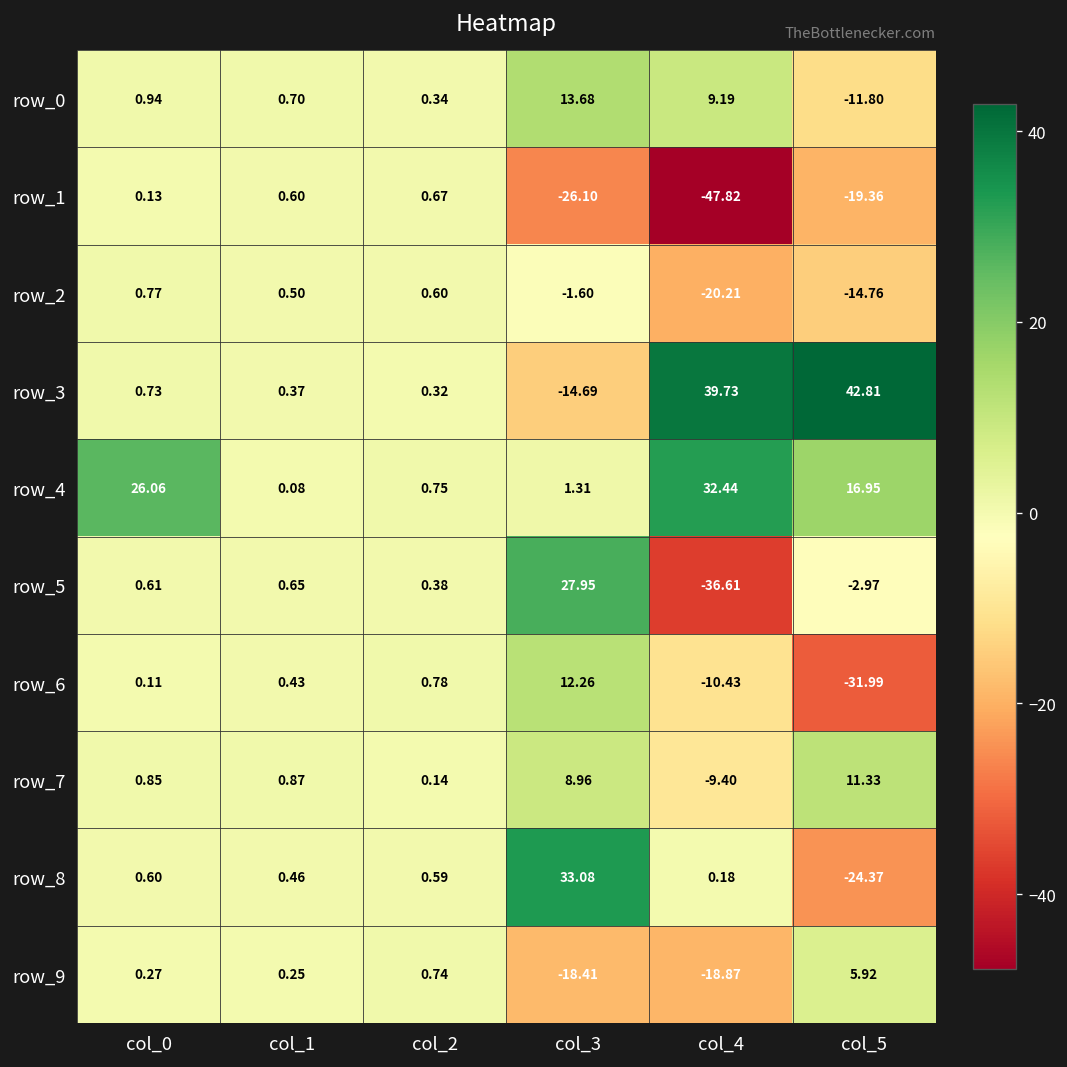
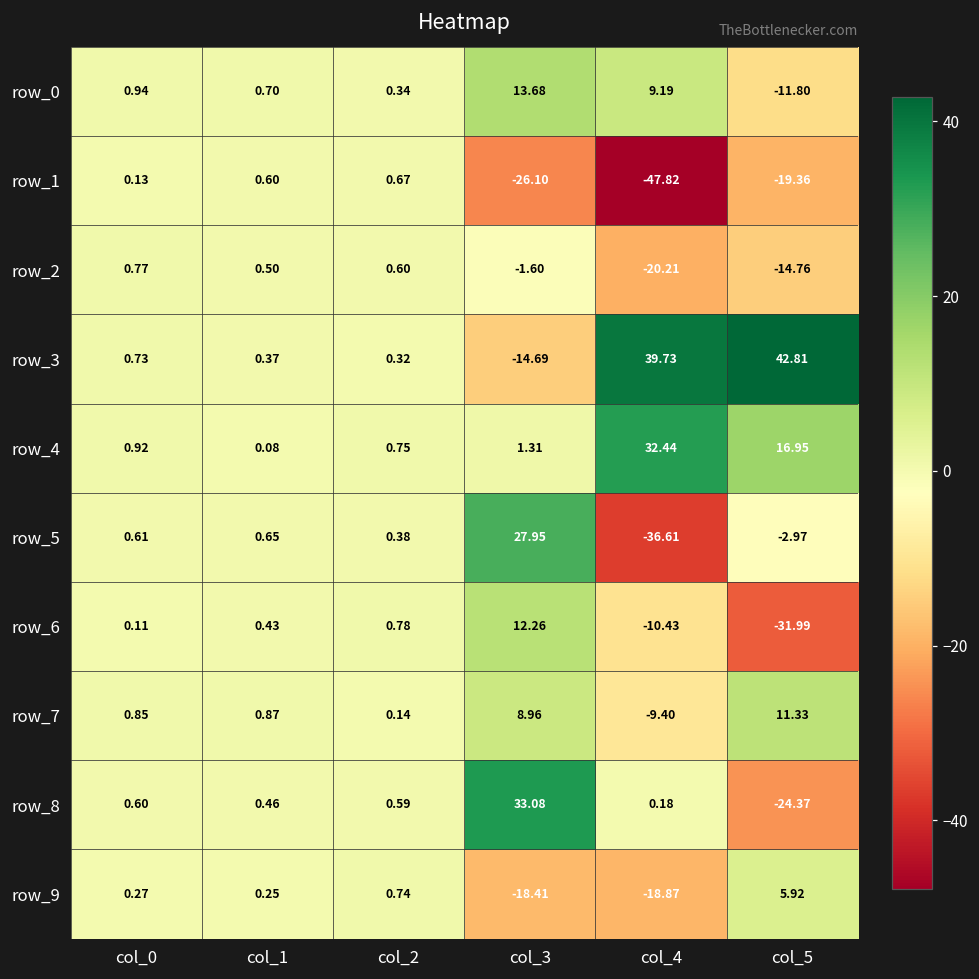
  {
    "row_0": {
      "col_0": 0.94,
      "col_1": 0.70,
      "col_2": 0.34,
      "col_3": 13.68,
      "col_4": 9.19,
      "col_5": -11.80
    },
    "row_1": {
      "col_0": 0.13,
      "col_1": 0.60,
      "col_2": 0.67,
      "col_3": -26.10,
      "col_4": -47.82,
      "col_5": -19.36
    },
    "row_2": {
      "col_0": 0.77,
      "col_1": 0.50,
      "col_2": 0.60,
      "col_3": -1.60,
      "col_4": -20.21,
      "col_5": -14.76
    },
    "row_3": {
      "col_0": 0.73,
      "col_1": 0.37,
      "col_2": 0.32,
      "col_3": -14.69,
      "col_4": 39.73,
      "col_5": 42.81
    },
    "row_4": {
-     "col_0": 26.06,
+     "col_0": 0.92,
      "col_1": 0.08,
      "col_2": 0.75,
      "col_3": 1.31,
      "col_4": 32.44,
      "col_5": 16.95
    },
    "row_5": {
      "col_0": 0.61,
      "col_1": 0.65,
      "col_2": 0.38,
      "col_3": 27.95,
      "col_4": -36.61,
      "col_5": -2.97
    },
    "row_6": {
      "col_0": 0.11,
      "col_1": 0.43,
      "col_2": 0.78,
      "col_3": 12.26,
      "col_4": -10.43,
      "col_5": -31.99
    },
    "row_7": {
      "col_0": 0.85,
      "col_1": 0.87,
      "col_2": 0.14,
      "col_3": 8.96,
      "col_4": -9.40,
      "col_5": 11.33
    },
    "row_8": {
      "col_0": 0.60,
      "col_1": 0.46,
      "col_2": 0.59,
      "col_3": 33.08,
      "col_4": 0.18,
      "col_5": -24.37
    },
    "row_9": {
      "col_0": 0.27,
      "col_1": 0.25,
      "col_2": 0.74,
      "col_3": -18.41,
      "col_4": -18.87,
      "col_5": 5.92
    }
  }
